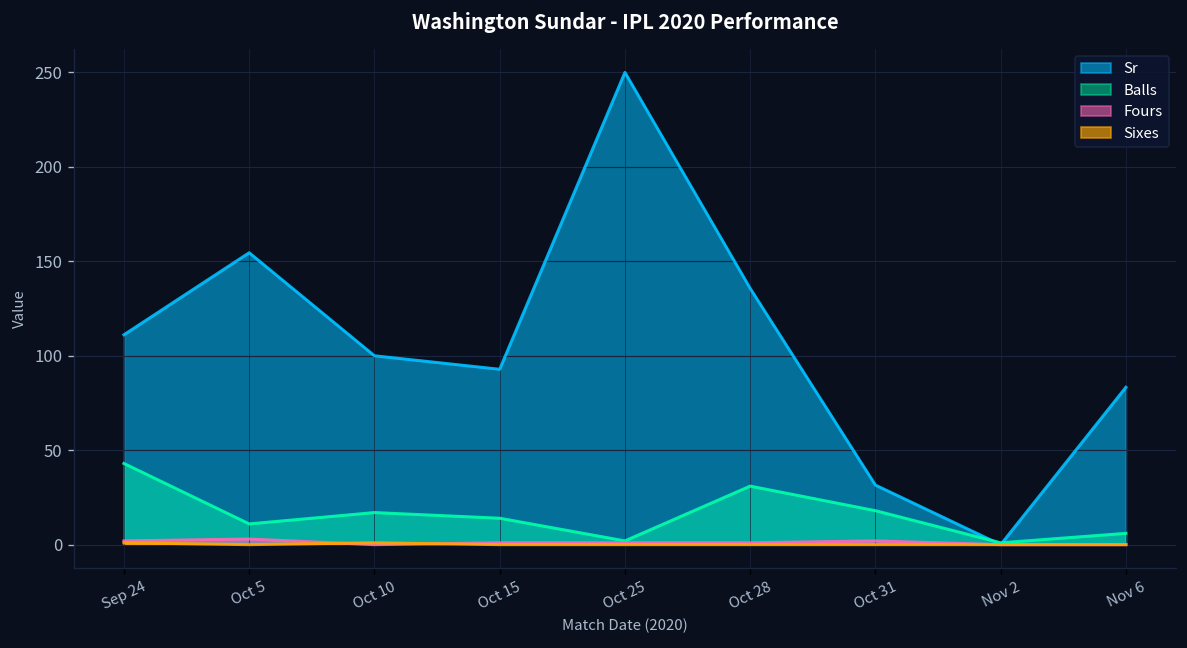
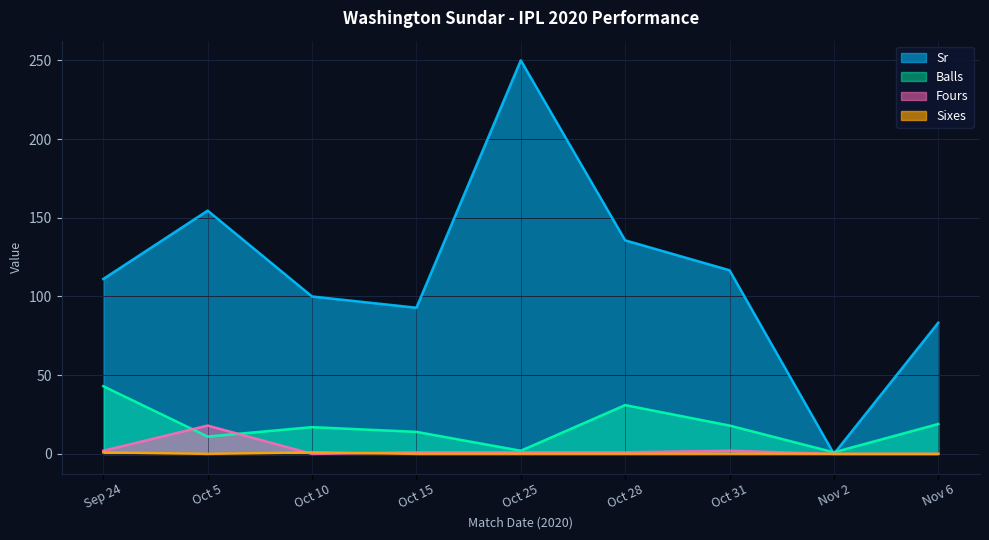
  {
    "Sr": {
      "Sep 24": 111,
      "Oct 5": 155,
      "Oct 10": 100,
      "Oct 15": 93,
      "Oct 25": 250,
      "Oct 28": 136,
-     "Oct 31": 32,
+     "Oct 31": 117,
      "Nov 6": 83
    },
    "Balls": {
      "Sep 24": 43,
      "Oct 5": 11,
      "Oct 10": 17,
      "Oct 15": 14,
      "Oct 28": 31,
      "Oct 31": 18,
-     "Nov 6": 6
+     "Nov 6": 19
    },
    "Fours": {
-     "Oct 5": 3,
+     "Oct 5": 18,
      "Oct 31": 2
    },
    "Sixes": {
      "Oct 5": 0,
      "Oct 31": 0
    }
  }
